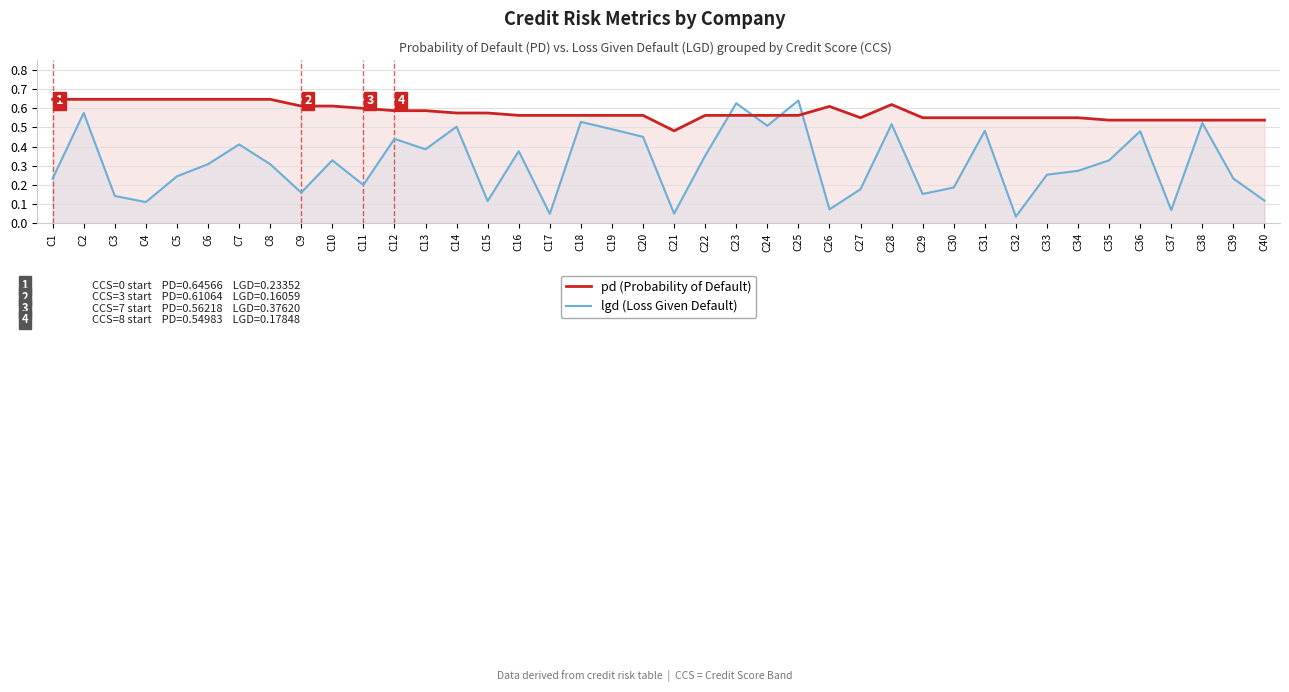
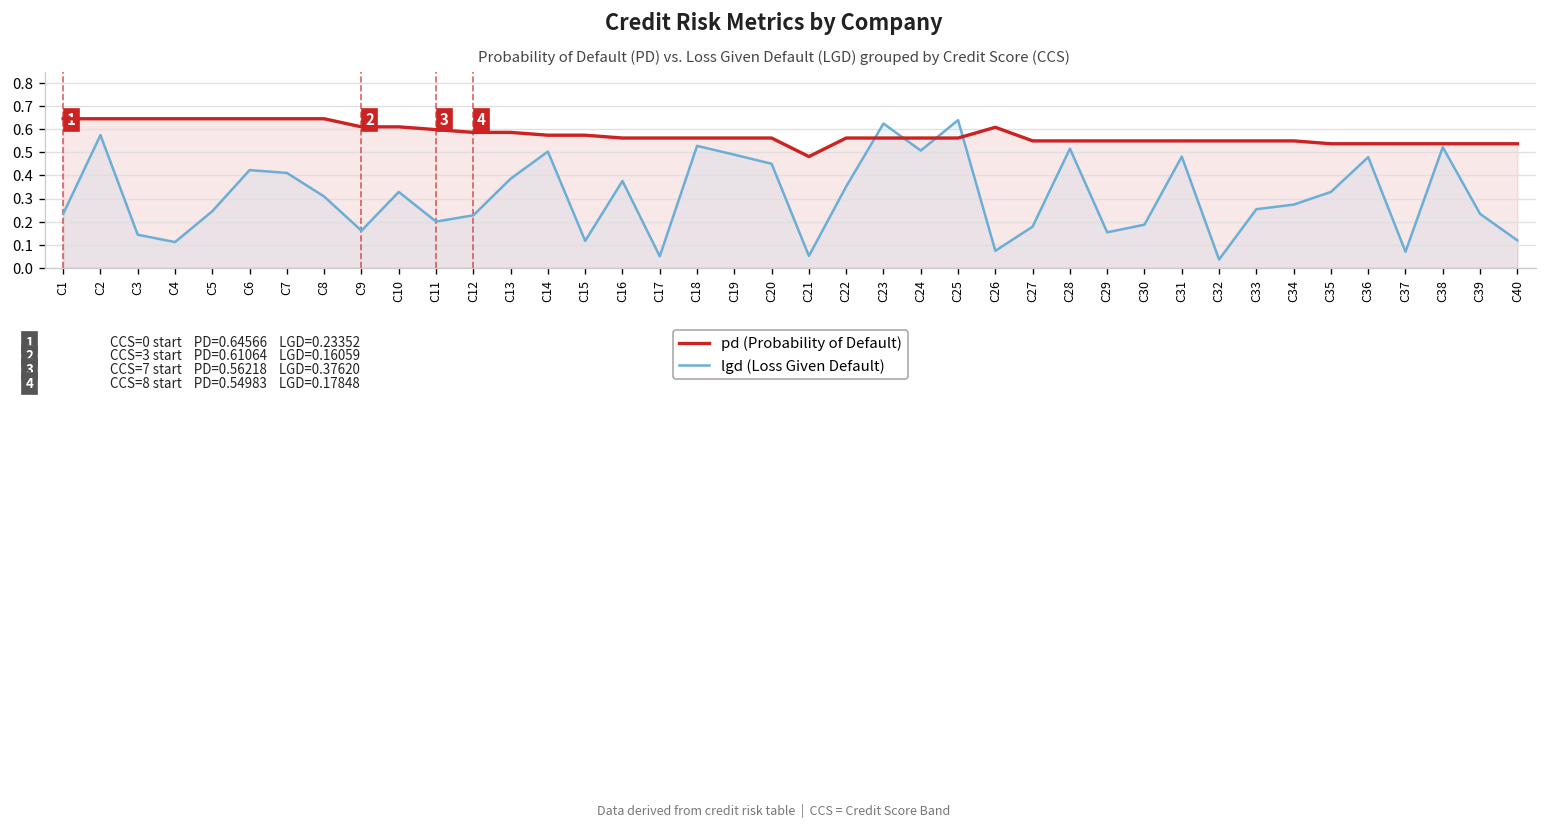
  {
    "pd (Probability of Default)": {
      "C3": 0.65,
      "C4": 0.65,
      "C5": 0.65,
      "C6": 0.65,
      "C7": 0.65,
      "C8": 0.65,
      "C10": 0.61,
      "C13": 0.59,
      "C14": 0.57,
      "C15": 0.57,
      "C16": 0.56,
      "C17": 0.56,
      "C18": 0.56,
      "C19": 0.56,
      "C20": 0.56,
      "C21": 0.48,
      "C22": 0.56,
      "C23": 0.56,
      "C24": 0.56,
      "C25": 0.56,
      "C26": 0.61,
      "C27": 0.55,
-     "C28": 0.62,
+     "C28": 0.55,
      "C29": 0.55,
      "C30": 0.55,
      "C31": 0.55,
      "C32": 0.55,
      "C33": 0.55,
      "C34": 0.55,
      "C35": 0.54,
      "C36": 0.54,
      "C37": 0.54,
      "C38": 0.54,
      "C39": 0.54,
      "C40": 0.54
    },
    "lgd (Loss Given Default)": {
      "C1": 0.23,
      "C3": 0.14,
      "C4": 0.11,
      "C5": 0.25,
-     "C6": 0.31,
+     "C6": 0.42,
      "C7": 0.41,
      "C8": 0.31,
      "C9": 0.16,
      "C10": 0.33,
      "C11": 0.20,
-     "C12": 0.44,
+     "C12": 0.23,
      "C13": 0.39,
      "C14": 0.50,
      "C15": 0.12,
      "C16": 0.38,
      "C17": 0.05,
      "C18": 0.53,
      "C19": 0.49,
      "C20": 0.45,
      "C21": 0.05,
      "C22": 0.35,
      "C23": 0.63,
      "C24": 0.51,
      "C25": 0.64,
      "C26": 0.07,
      "C27": 0.18,
      "C28": 0.52,
      "C29": 0.15,
      "C30": 0.19,
      "C31": 0.48,
      "C32": 0.04,
      "C33": 0.25,
      "C34": 0.27,
      "C35": 0.33,
      "C36": 0.48,
      "C37": 0.07,
      "C38": 0.52,
      "C39": 0.23,
      "C40": 0.12
    }
  }
